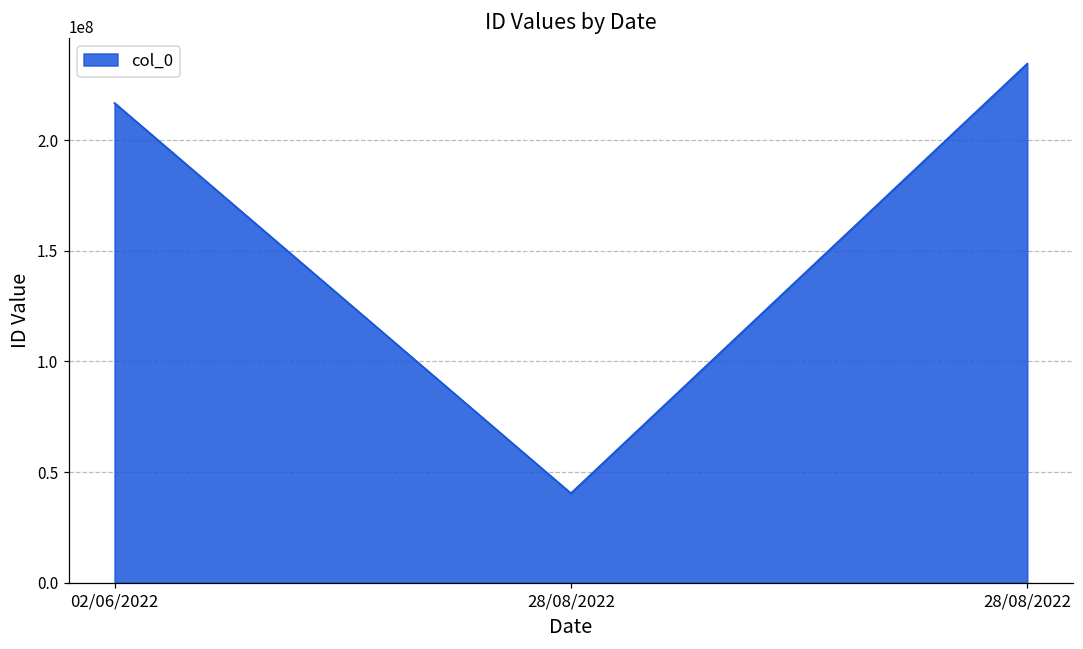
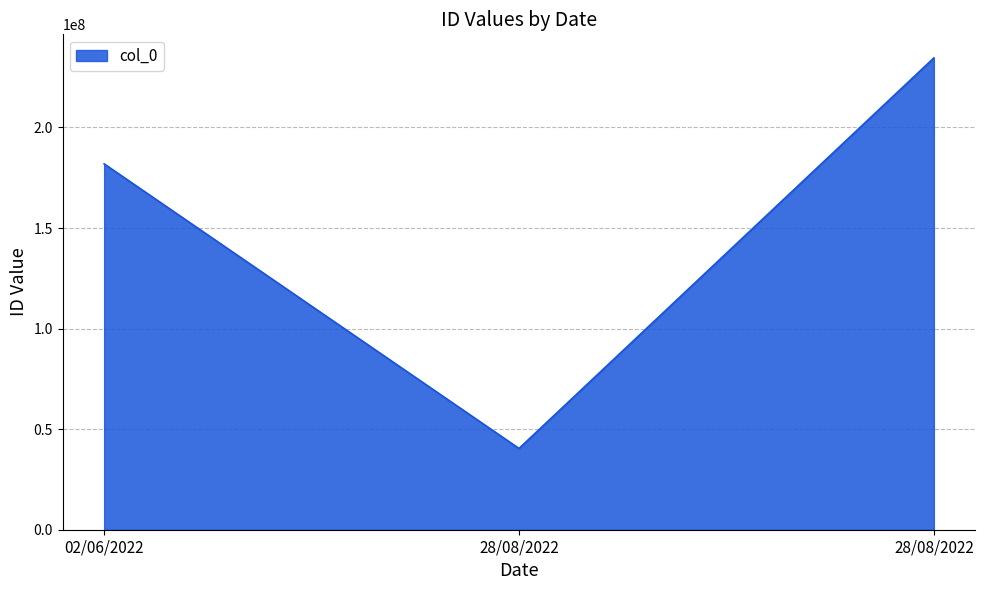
  {
-   "02/06/2022": 217000000
+   "02/06/2022": 182000000
  }
